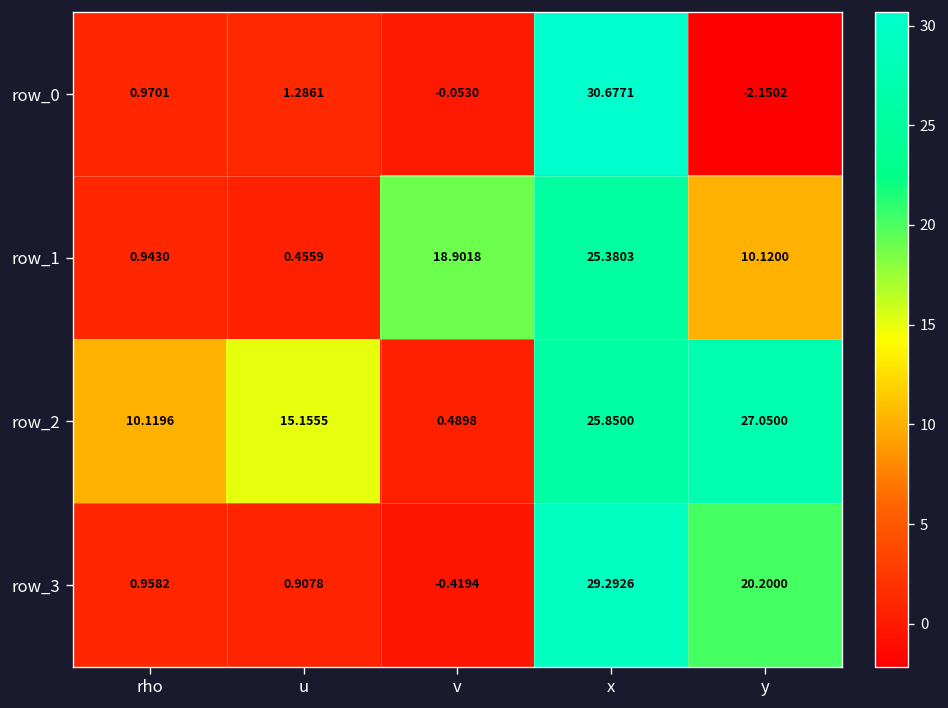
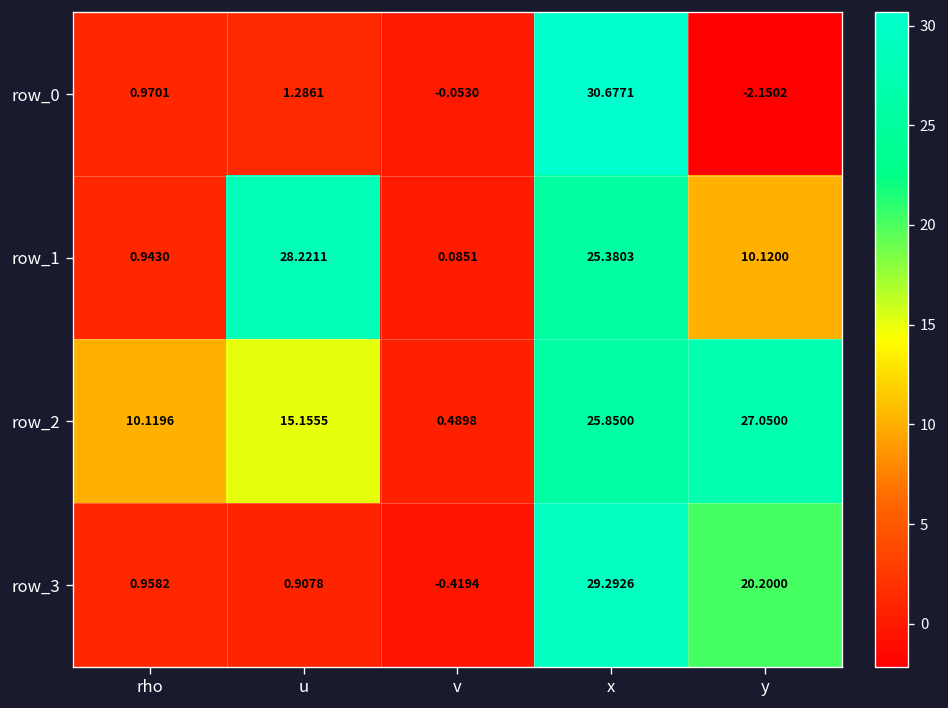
  {
    "row_0": {
      "rho": 0.9701,
      "u": 1.2861,
      "v": -0.0530,
      "x": 30.6771,
      "y": -2.1502
    },
    "row_1": {
      "rho": 0.9430,
-     "u": 0.4559,
-     "v": 18.9018,
+     "u": 28.2211,
+     "v": 0.0851,
      "x": 25.3803,
      "y": 10.1200
    },
    "row_2": {
      "rho": 10.1196,
      "u": 15.1555,
      "v": 0.4898,
      "x": 25.8500,
      "y": 27.0500
    },
    "row_3": {
      "rho": 0.9582,
      "u": 0.9078,
      "v": -0.4194,
      "x": 29.2926,
      "y": 20.2000
    }
  }
